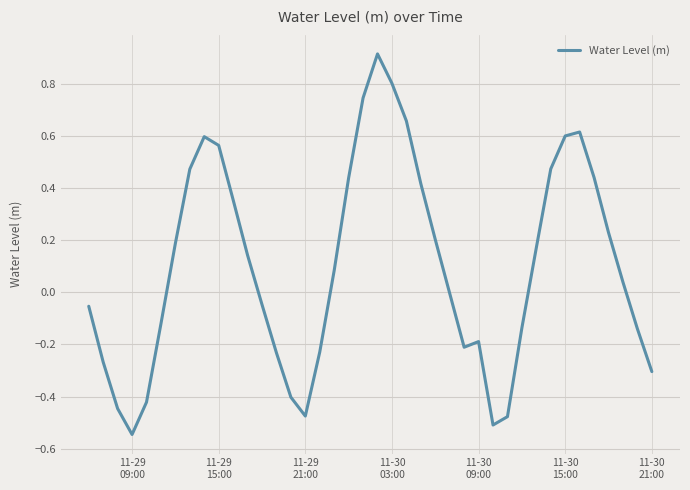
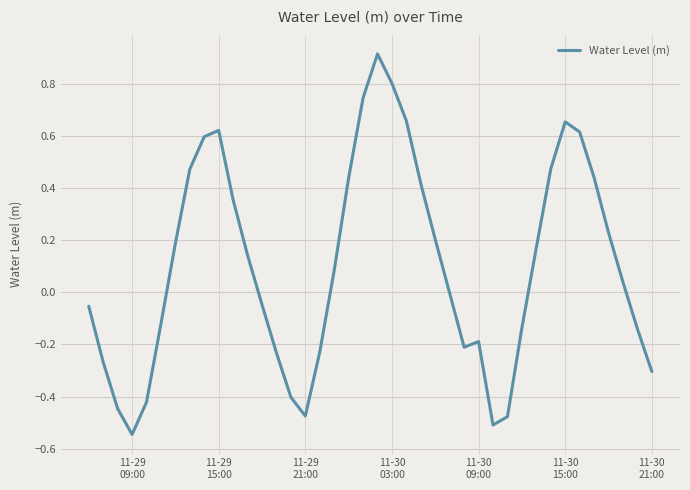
  {
    "11-29 09:00": -0.55,
-   "11-29 15:00": 0.56,
+   "11-29 15:00": 0.62,
    "11-29 21:00": -0.47,
    "11-30 03:00": 0.80,
    "11-30 09:00": -0.19,
-   "11-30 15:00": 0.60,
+   "11-30 15:00": 0.65,
    "11-30 21:00": -0.30
  }
